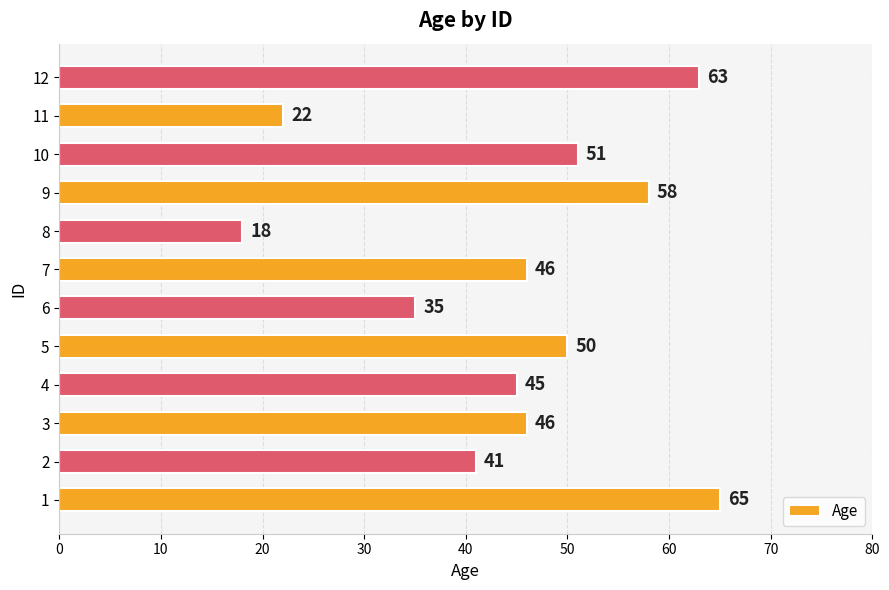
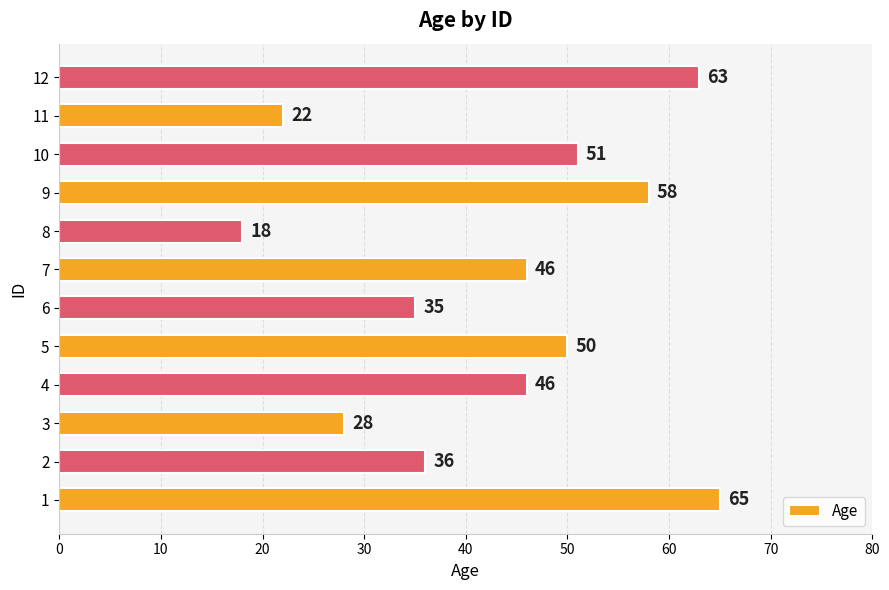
  {
    "12": 63,
    "11": 22,
    "10": 51,
    "9": 58,
    "8": 18,
    "7": 46,
    "6": 35,
    "5": 50,
-   "4": 45,
-   "3": 46,
-   "2": 41,
+   "4": 46,
+   "3": 28,
+   "2": 36,
    "1": 65
  }
